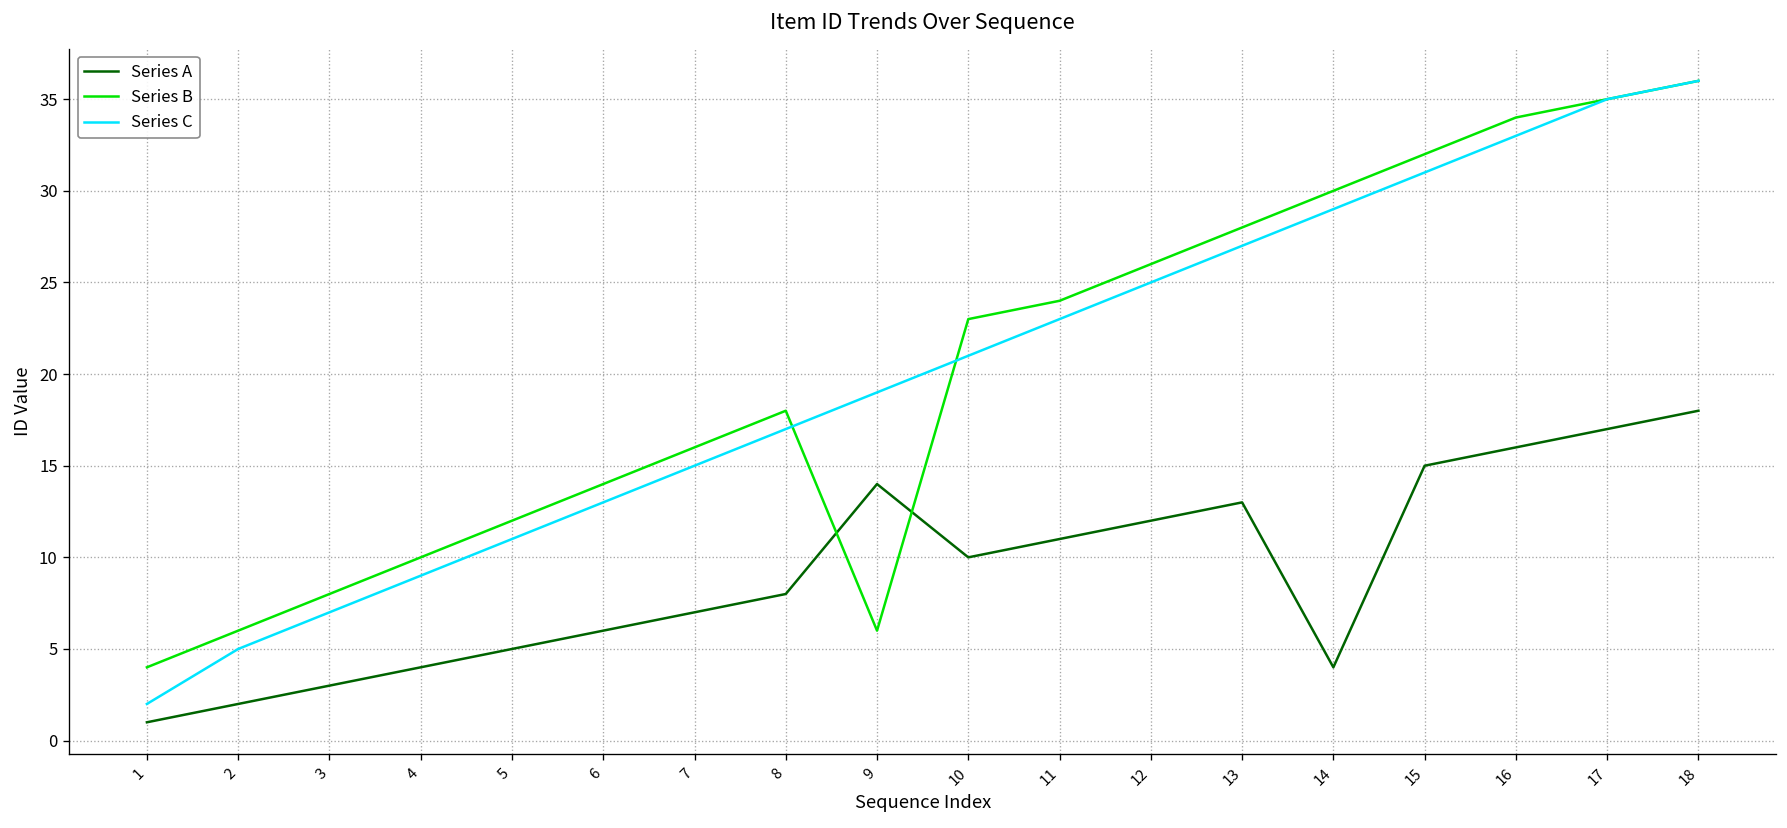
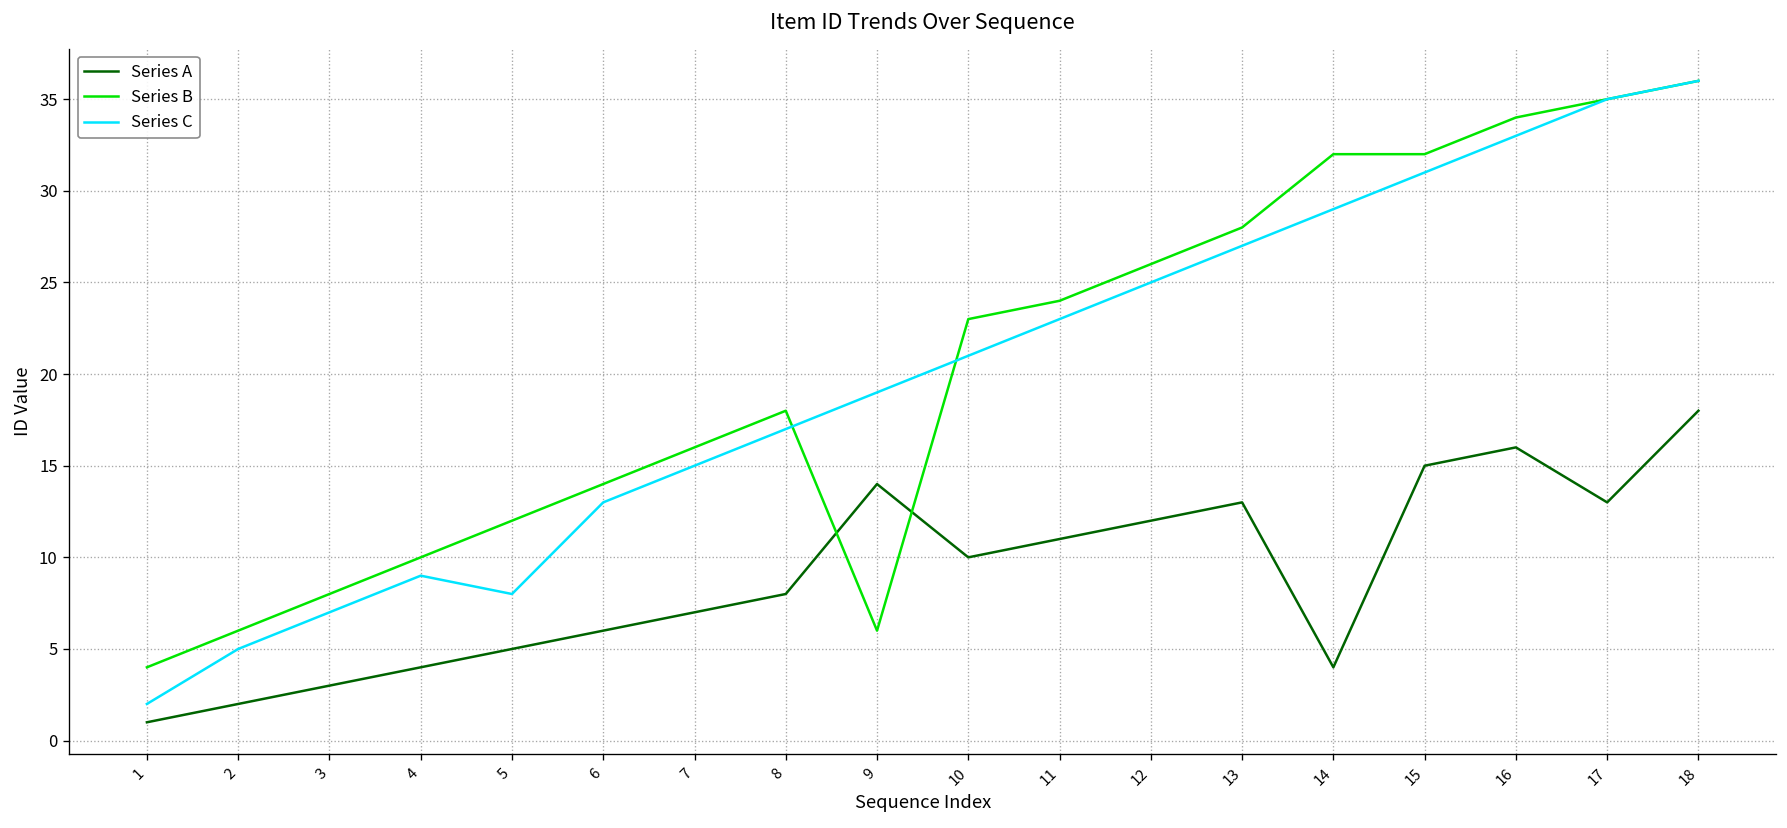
  {
    "Series A": {
      "1": 1,
      "2": 2,
      "3": 3,
      "4": 4,
      "5": 5,
      "6": 6,
      "7": 7,
      "8": 8,
      "9": 14,
      "10": 10,
      "11": 11,
      "12": 12,
      "13": 13,
      "14": 4,
      "15": 15,
      "16": 16,
-     "17": 17,
+     "17": 13,
      "18": 18
    },
    "Series B": {
      "1": 4,
      "2": 6,
      "3": 8,
      "4": 10,
      "5": 12,
      "6": 14,
      "7": 16,
      "8": 18,
      "9": 6,
      "10": 23,
      "11": 24,
      "12": 26,
      "13": 28,
-     "14": 30,
+     "14": 32,
      "15": 32,
      "16": 34
    },
    "Series C": {
      "1": 2,
      "2": 5,
      "3": 7,
      "4": 9,
-     "5": 11,
+     "5": 8,
      "6": 13,
      "7": 15,
      "8": 17,
      "9": 19,
      "10": 21,
      "11": 23,
      "12": 25,
      "13": 27,
      "14": 29,
      "15": 31,
      "16": 33
    }
  }
